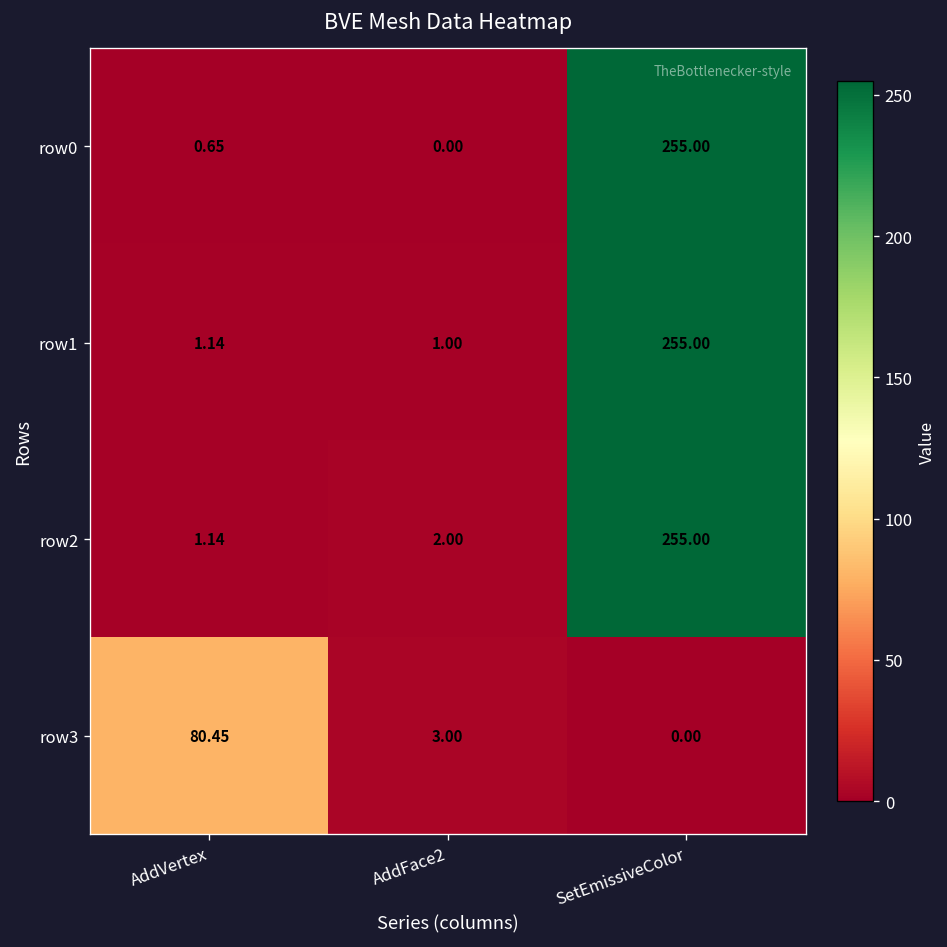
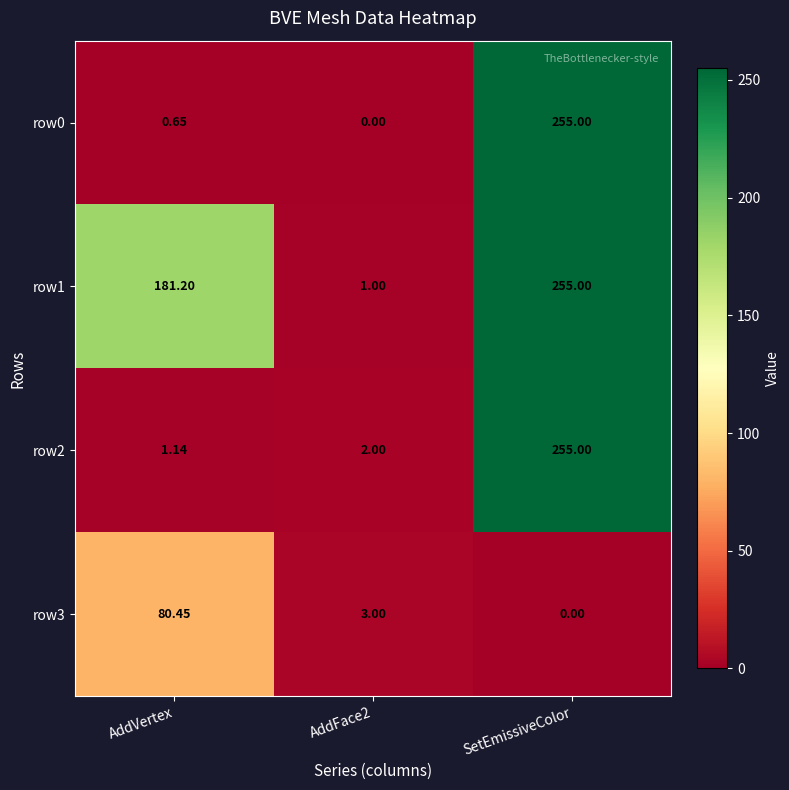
  {
    "row0": {
      "AddVertex": 0.65,
      "AddFace2": 0.00
    },
    "row1": {
-     "AddVertex": 1.14,
+     "AddVertex": 181.20,
      "AddFace2": 1.00,
      "SetEmissiveColor": 255.00
    },
    "row2": {
      "AddVertex": 1.14,
      "AddFace2": 2.00,
      "SetEmissiveColor": 255.00
    },
    "row3": {
      "AddVertex": 80.45,
      "AddFace2": 3.00,
      "SetEmissiveColor": 0.00
    }
  }
